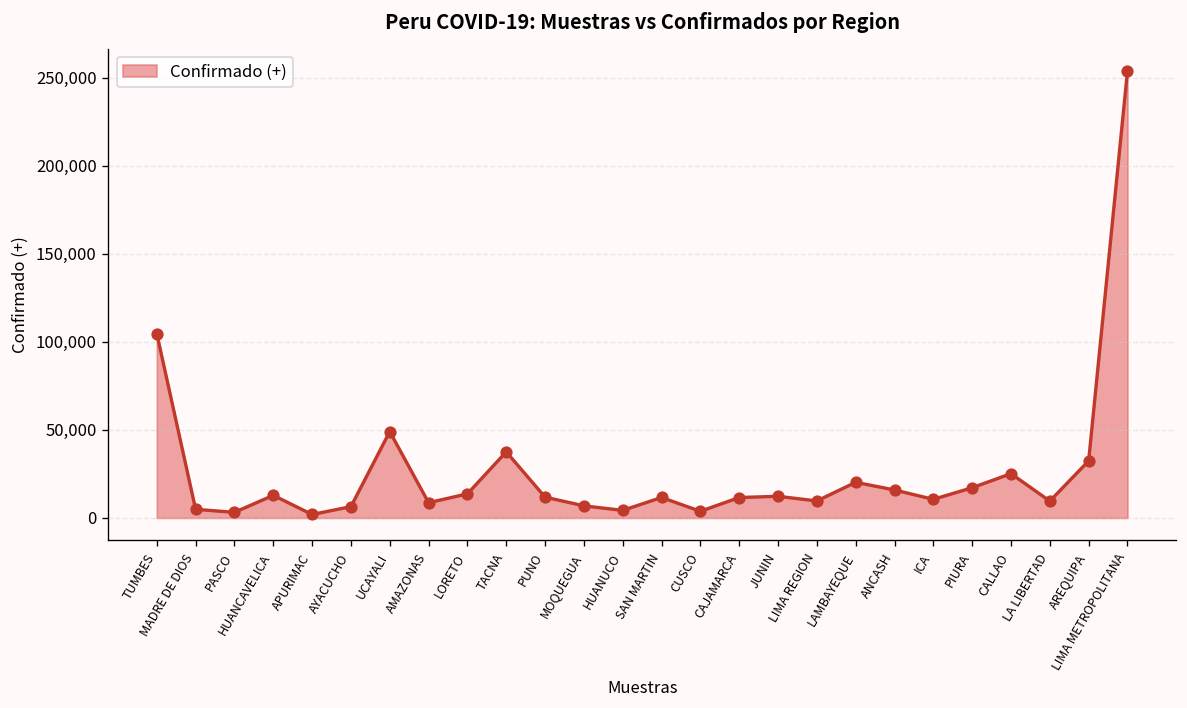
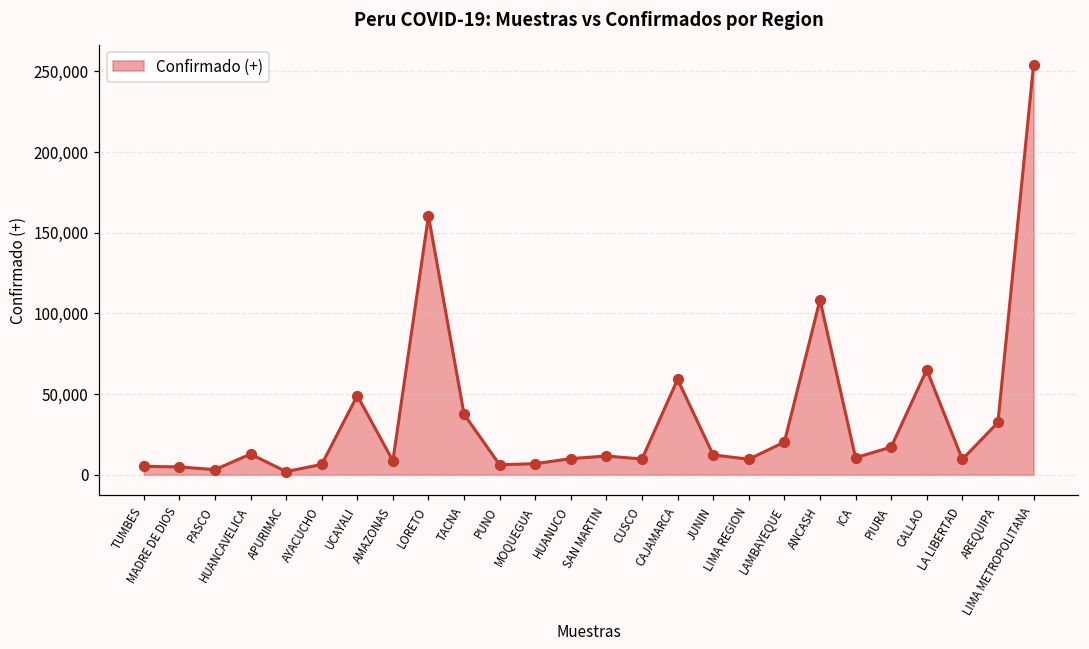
  {
-   "TUMBES": "105,000",
+   "TUMBES": "5,000",
    "MADRE DE DIOS": "5,000",
    "PASCO": "3,000",
    "HUANCAVELICA": "13,000",
    "APURIMAC": "2,000",
    "AYACUCHO": "6,000",
    "UCAYALI": "49,000",
    "AMAZONAS": "9,000",
-   "LORETO": "14,000",
+   "LORETO": "160,000",
    "TACNA": "38,000",
-   "PUNO": "12,000",
+   "PUNO": "6,000",
    "MOQUEGUA": "7,000",
-   "HUANUCO": "4,000",
+   "HUANUCO": "10,000",
    "SAN MARTIN": "12,000",
-   "CUSCO": "4,000",
-   "CAJAMARCA": "12,000",
+   "CUSCO": "10,000",
+   "CAJAMARCA": "59,000",
    "JUNIN": "12,000",
    "LIMA REGION": "10,000",
    "LAMBAYEQUE": "20,000",
-   "ANCASH": "16,000",
+   "ANCASH": "108,000",
    "ICA": "11,000",
    "PIURA": "17,000",
-   "CALLAO": "25,000",
+   "CALLAO": "65,000",
    "LA LIBERTAD": "10,000",
    "AREQUIPA": "32,000",
    "LIMA METROPOLITANA": "254,000"
  }
